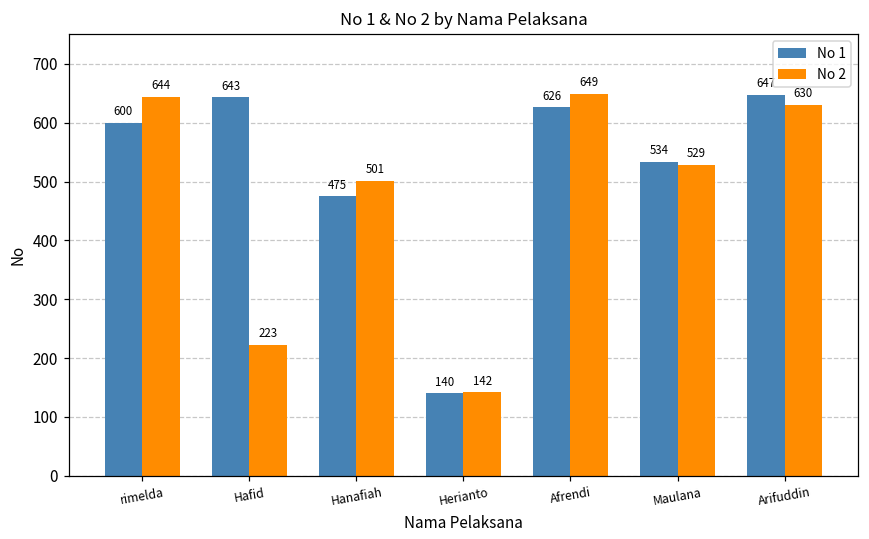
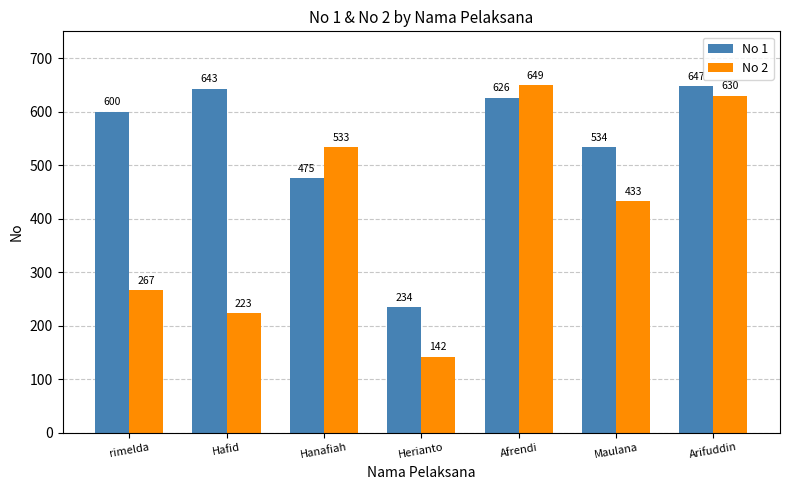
  {
    "No 1": {
      "rimelda": 600,
      "Hafid": 643,
      "Hanafiah": 475,
-     "Herianto": 140,
+     "Herianto": 234,
      "Afrendi": 626,
      "Maulana": 534
    },
    "No 2": {
-     "rimelda": 644,
+     "rimelda": 267,
      "Hafid": 223,
-     "Hanafiah": 501,
+     "Hanafiah": 533,
      "Herianto": 142,
      "Afrendi": 649,
-     "Maulana": 529,
+     "Maulana": 433,
      "Arifuddin": 630
    }
  }
